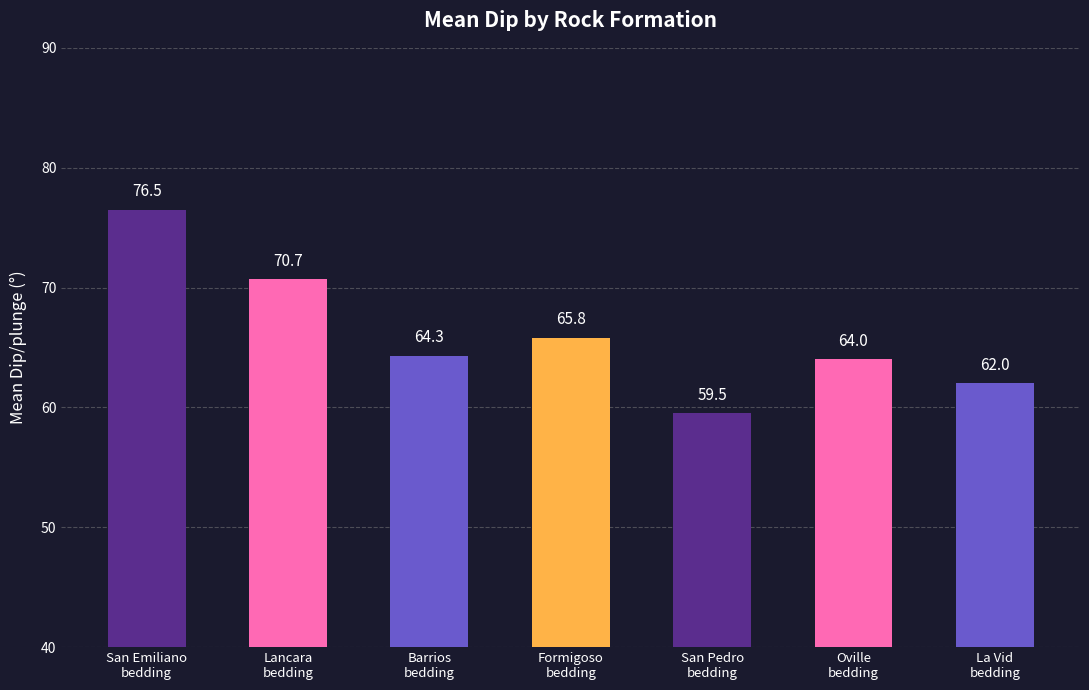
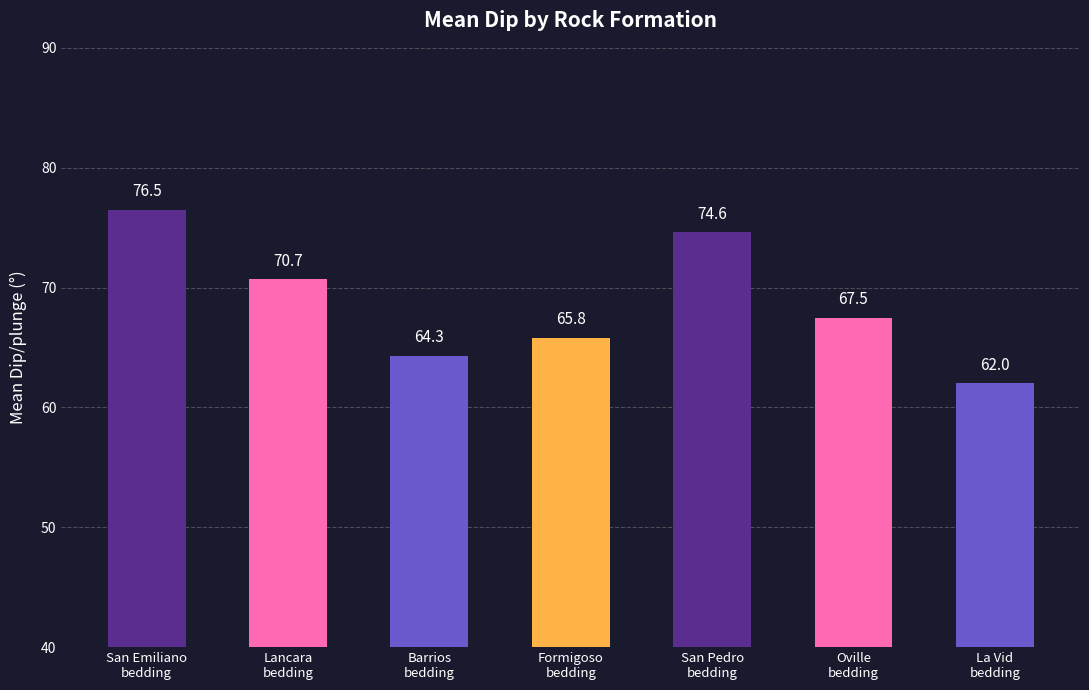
  {
    "San Emiliano bedding": 76.5,
    "Lancara bedding": 70.7,
    "Barrios bedding": 64.3,
    "Formigoso bedding": 65.8,
-   "San Pedro bedding": 59.5,
-   "Oville bedding": 64.0,
+   "San Pedro bedding": 74.6,
+   "Oville bedding": 67.5,
    "La Vid bedding": 62.0
  }
